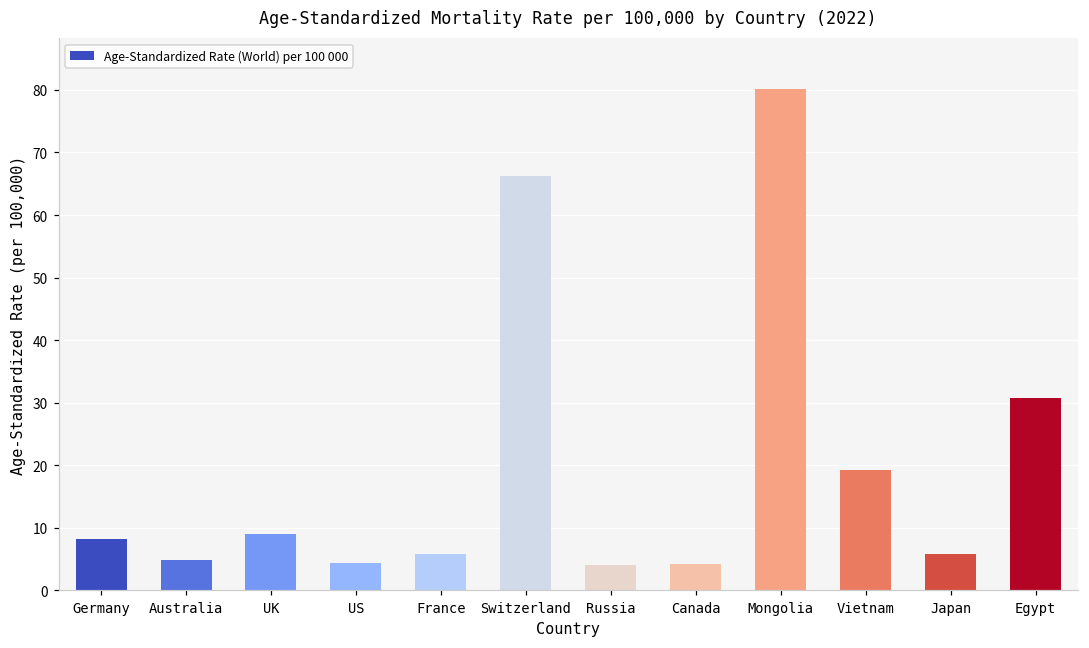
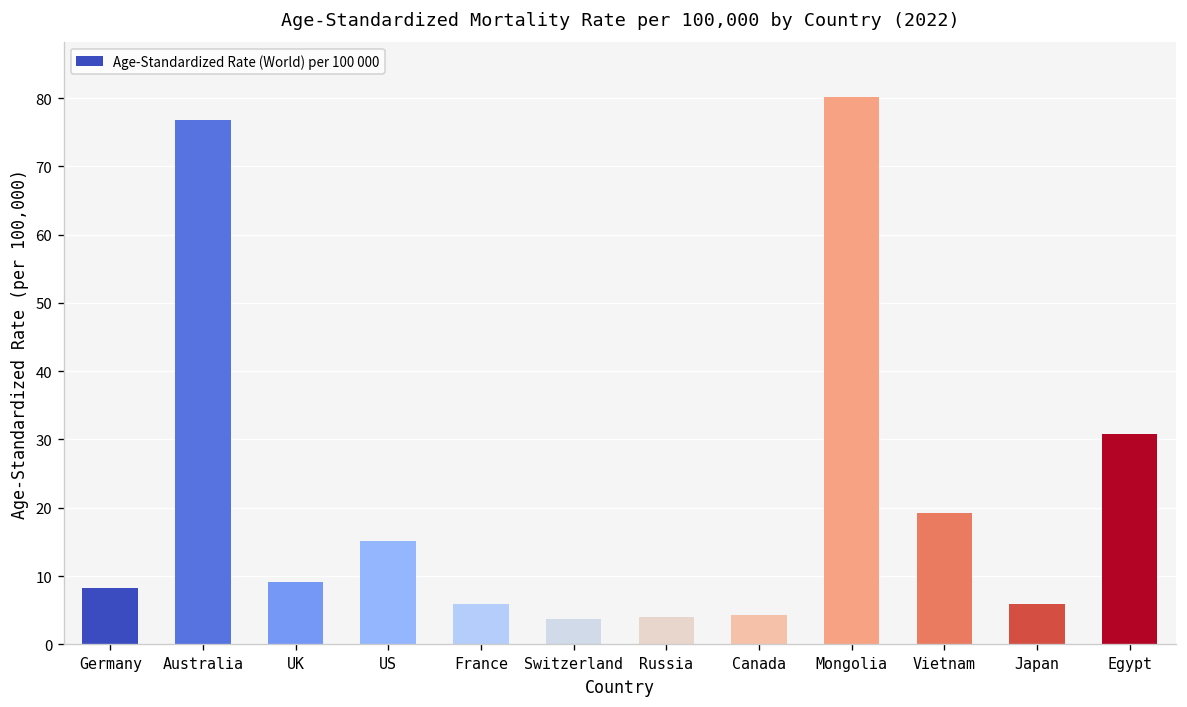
  {
    "Germany": 8,
-   "Australia": 5,
+   "Australia": 77,
    "UK": 9,
-   "US": 4,
+   "US": 15,
    "France": 6,
-   "Switzerland": 66,
+   "Switzerland": 4,
    "Russia": 4,
    "Canada": 4,
    "Mongolia": 80,
    "Vietnam": 19,
    "Japan": 6,
    "Egypt": 31
  }
